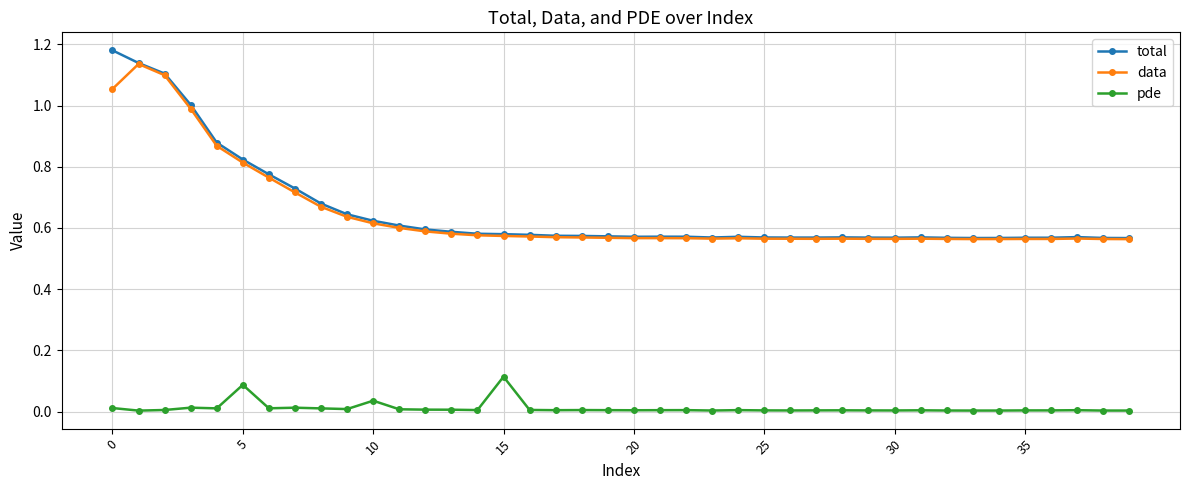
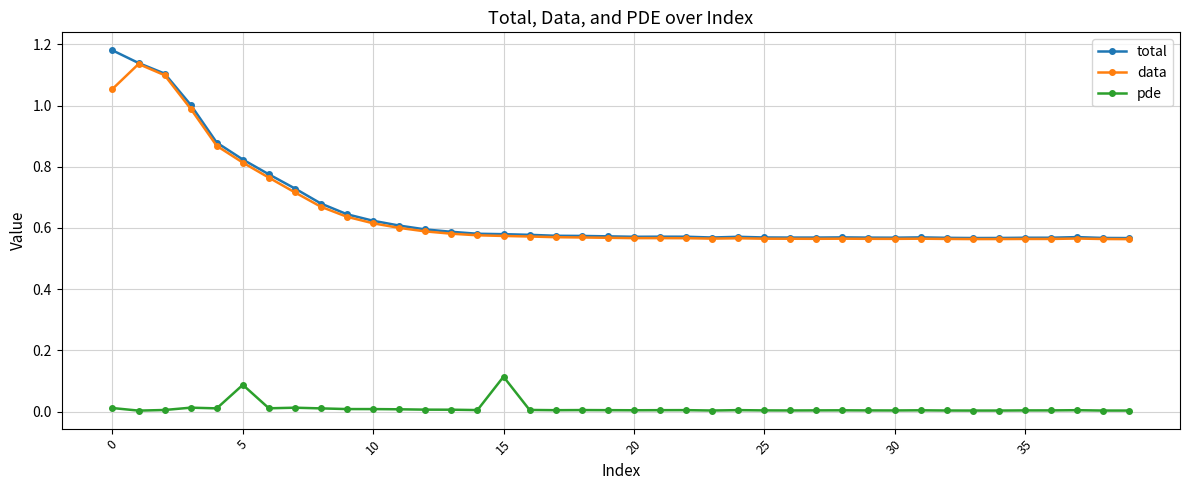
  {
    "total": {
      "0": 1.18,
      "5": 0.82
    },
    "data": {
      "0": 1.05,
      "5": 0.81
    },
    "pde": {
      "0": 0.01,
      "5": 0.09,
-     "10": 0.04,
+     "10": 0.01,
      "15": 0.11,
      "20": 0.00,
      "25": 0.00,
      "30": 0.00,
      "35": 0.00
    }
  }
